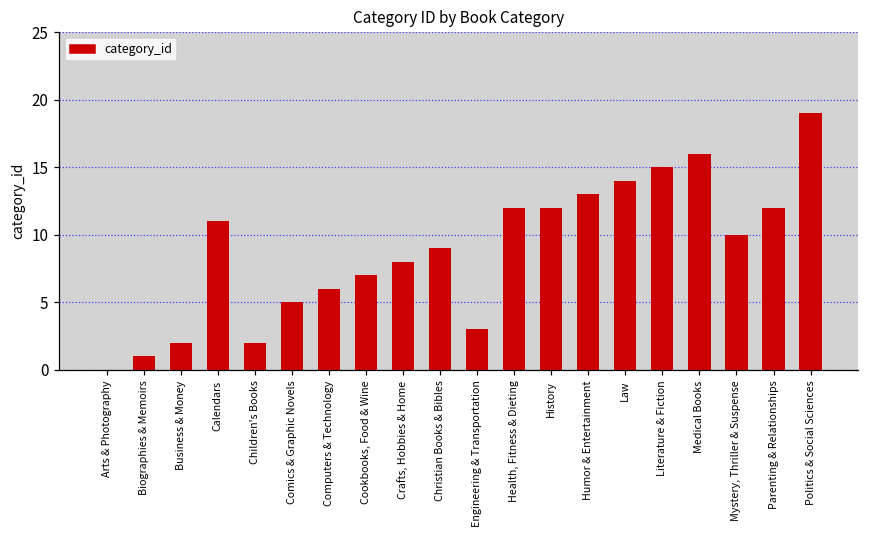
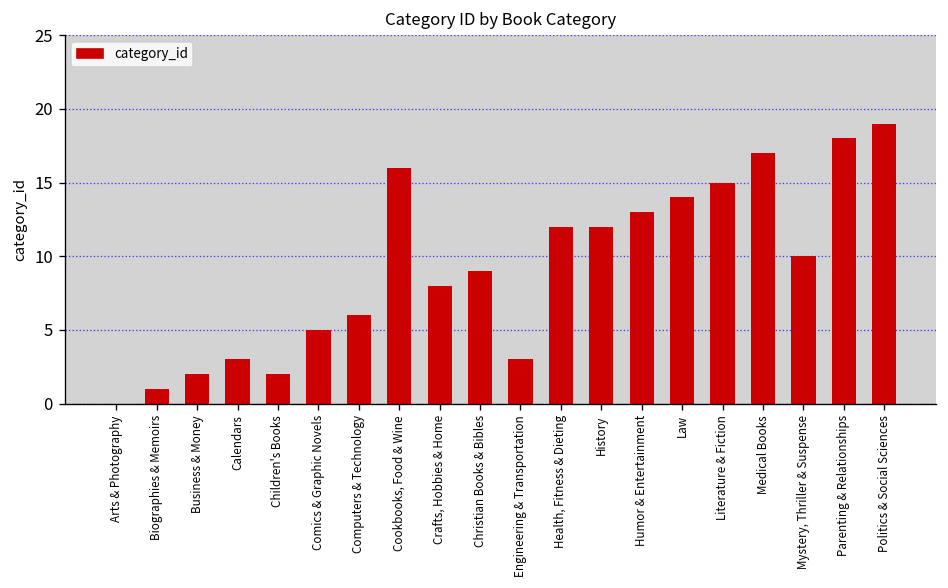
  {
    "Arts & Photography": 0,
    "Biographies & Memoirs": 1,
    "Business & Money": 2,
-   "Calendars": 11,
+   "Calendars": 3,
    "Children's Books": 2,
    "Comics & Graphic Novels": 5,
    "Computers & Technology": 6,
-   "Cookbooks, Food & Wine": 7,
+   "Cookbooks, Food & Wine": 16,
    "Crafts, Hobbies & Home": 8,
    "Christian Books & Bibles": 9,
    "Engineering & Transportation": 3,
    "Health, Fitness & Dieting": 12,
    "History": 12,
    "Humor & Entertainment": 13,
    "Law": 14,
    "Literature & Fiction": 15,
-   "Medical Books": 16,
+   "Medical Books": 17,
    "Mystery, Thriller & Suspense": 10,
-   "Parenting & Relationships": 12,
+   "Parenting & Relationships": 18,
    "Politics & Social Sciences": 19
  }
